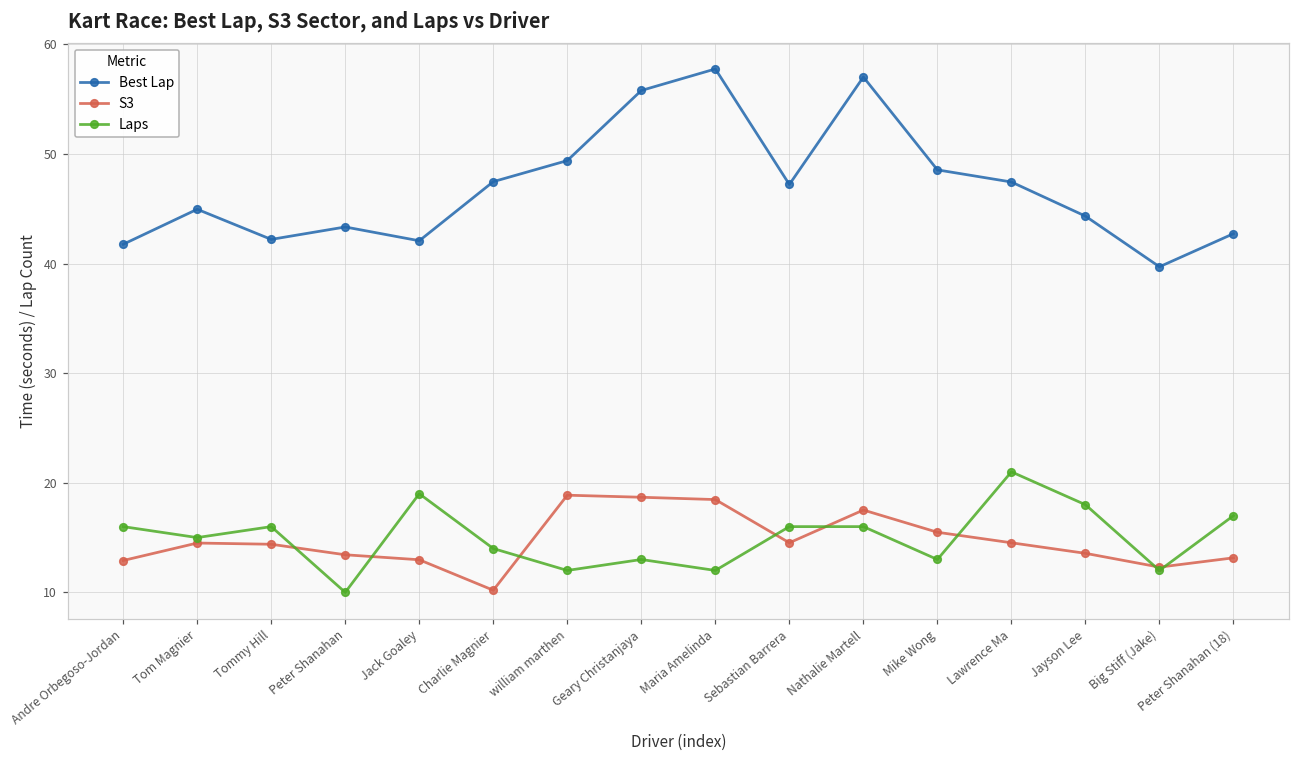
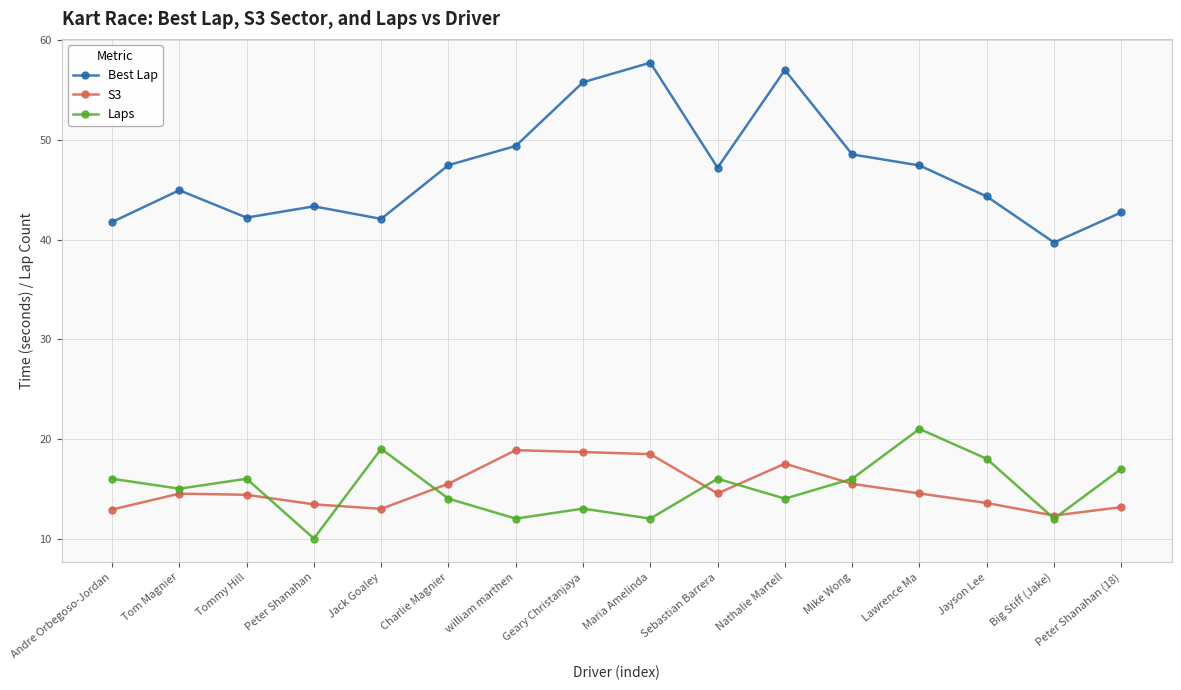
  {
    "Best Lap": {
      "Andre Orbegoso-Jordan": 42,
      "Tom Magnier": 45,
      "Tommy Hill": 42,
      "Peter Shanahan": 43,
      "Jack Goaley": 42,
      "Charlie Magnier": 47,
      "william marthen": 49,
      "Geary Christanjaya": 56,
      "Maria Amelinda": 58,
      "Sebastian Barrera": 47,
      "Nathalie Martell": 57,
      "Mike Wong": 49,
      "Lawrence Ma": 47,
      "Jayson Lee": 44,
      "Big Stiff (Jake)": 40,
      "Peter Shanahan (18)": 43
    },
    "S3": {
      "Andre Orbegoso-Jordan": 13,
      "Tom Magnier": 15,
      "Tommy Hill": 14,
      "Peter Shanahan": 13,
      "Jack Goaley": 13,
-     "Charlie Magnier": 10,
+     "Charlie Magnier": 16,
      "william marthen": 19,
      "Geary Christanjaya": 19,
      "Maria Amelinda": 18,
      "Sebastian Barrera": 15,
      "Nathalie Martell": 18,
      "Mike Wong": 15,
      "Lawrence Ma": 15,
      "Jayson Lee": 14,
      "Big Stiff (Jake)": 12,
      "Peter Shanahan (18)": 13
    },
    "Laps": {
      "Andre Orbegoso-Jordan": 16,
      "Tom Magnier": 15,
      "Tommy Hill": 16,
      "Peter Shanahan": 10,
      "Jack Goaley": 19,
      "Charlie Magnier": 14,
      "william marthen": 12,
      "Geary Christanjaya": 13,
      "Maria Amelinda": 12,
      "Sebastian Barrera": 16,
-     "Nathalie Martell": 16,
-     "Mike Wong": 13,
+     "Nathalie Martell": 14,
+     "Mike Wong": 16,
      "Lawrence Ma": 21,
      "Jayson Lee": 18,
      "Big Stiff (Jake)": 12,
      "Peter Shanahan (18)": 17
    }
  }
